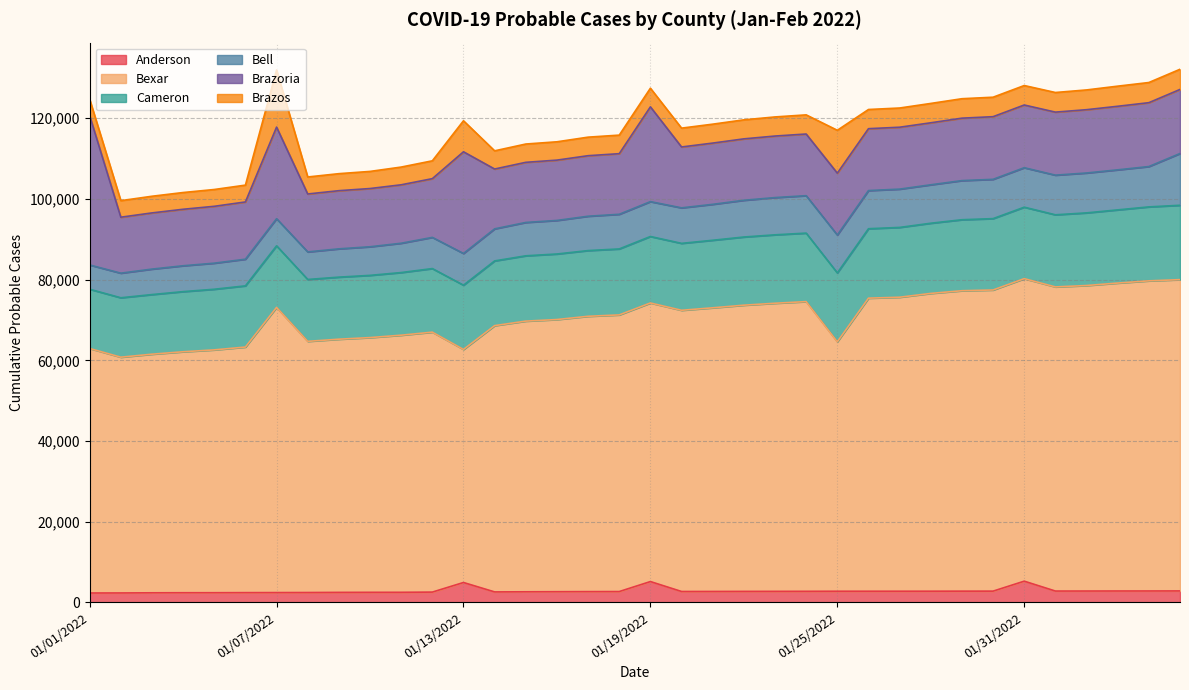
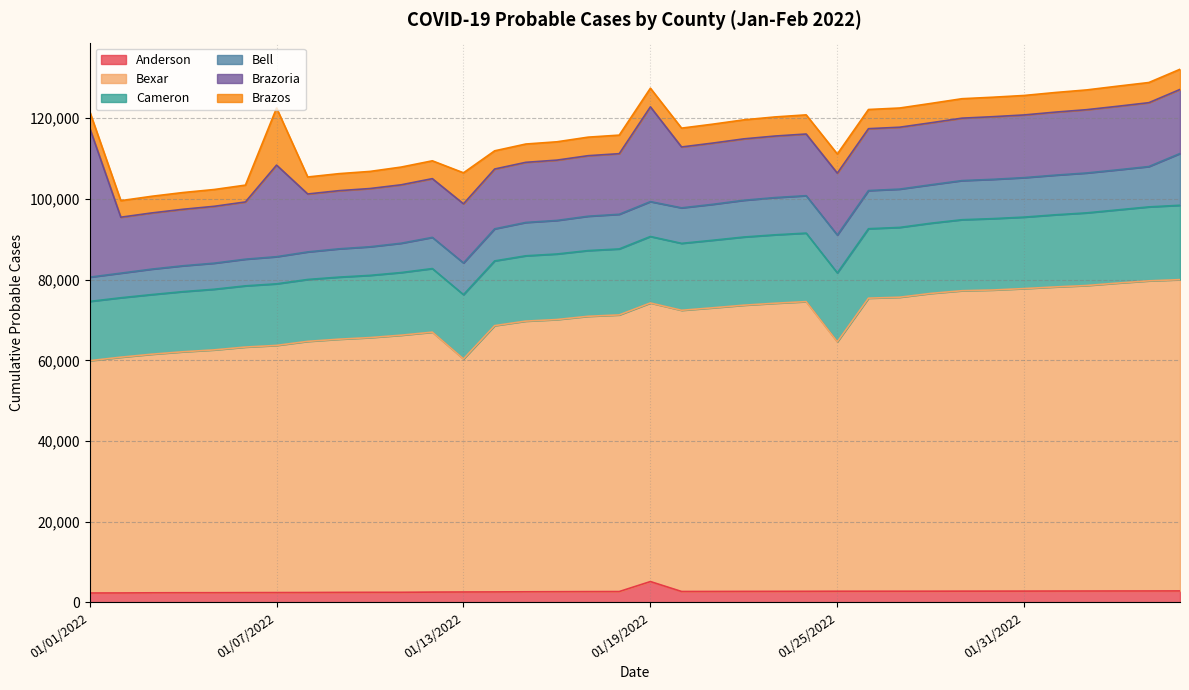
  {
    "Anderson": {
      "01/01/2022": "2,000",
      "01/07/2022": "2,000",
-     "01/13/2022": "5,000",
+     "01/13/2022": "3,000",
      "01/19/2022": "5,000",
      "01/25/2022": "3,000",
-     "01/31/2022": "5,000"
+     "01/31/2022": "3,000"
    },
    "Bexar": {
-     "01/01/2022": "61,000",
-     "01/07/2022": "71,000",
+     "01/01/2022": "58,000",
+     "01/07/2022": "61,000",
      "01/13/2022": "58,000",
      "01/19/2022": "69,000",
      "01/25/2022": "62,000",
      "01/31/2022": "75,000"
    },
    "Brazoria": {
      "01/01/2022": "37,000",
      "01/07/2022": "23,000",
-     "01/13/2022": "25,000",
+     "01/13/2022": "15,000",
      "01/19/2022": "23,000",
      "01/25/2022": "15,000",
      "01/31/2022": "16,000"
    },
    "Brazos": {
      "01/01/2022": "4,000",
      "01/13/2022": "8,000",
      "01/19/2022": "5,000",
-     "01/25/2022": "11,000",
+     "01/25/2022": "5,000",
      "01/31/2022": "5,000"
    }
  }
